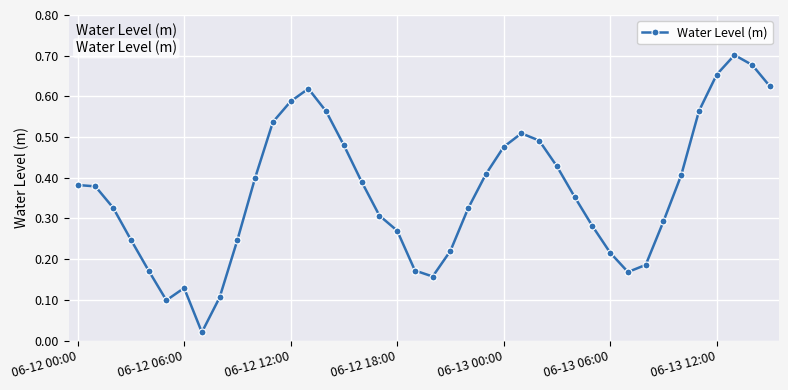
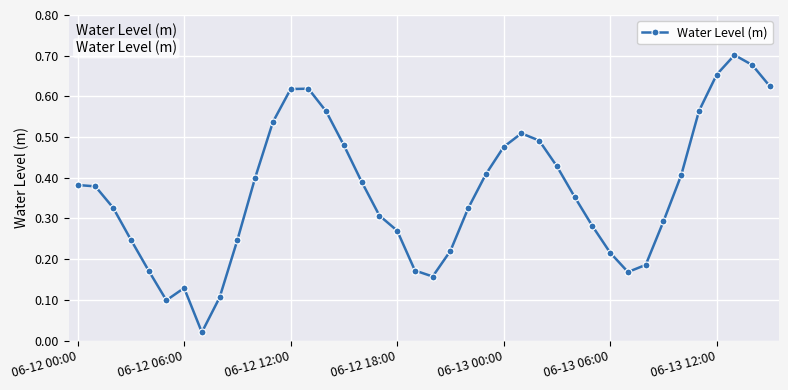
  {
    "06-12 00:00": 0.38,
    "06-12 06:00": 0.13,
-   "06-12 12:00": 0.59,
+   "06-12 12:00": 0.62,
    "06-12 18:00": 0.27,
    "06-13 00:00": 0.48,
    "06-13 06:00": 0.22,
    "06-13 12:00": 0.65
  }
